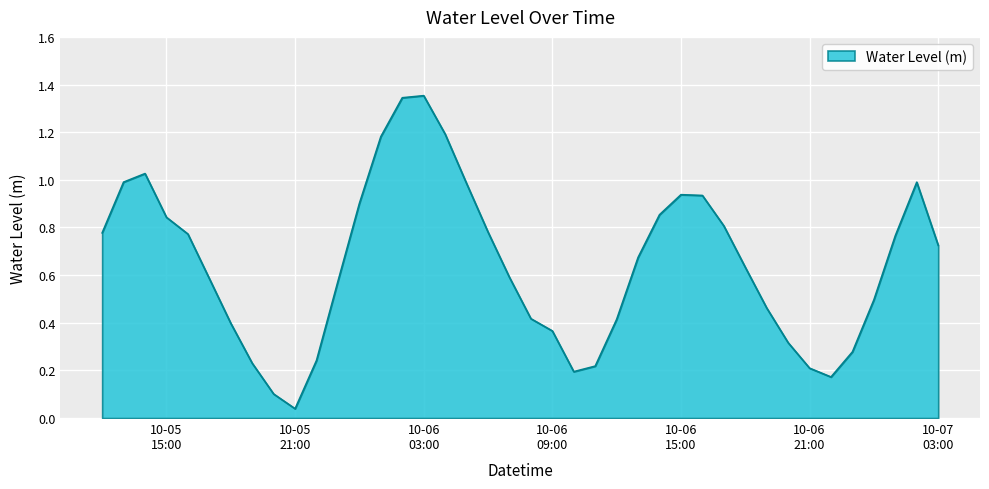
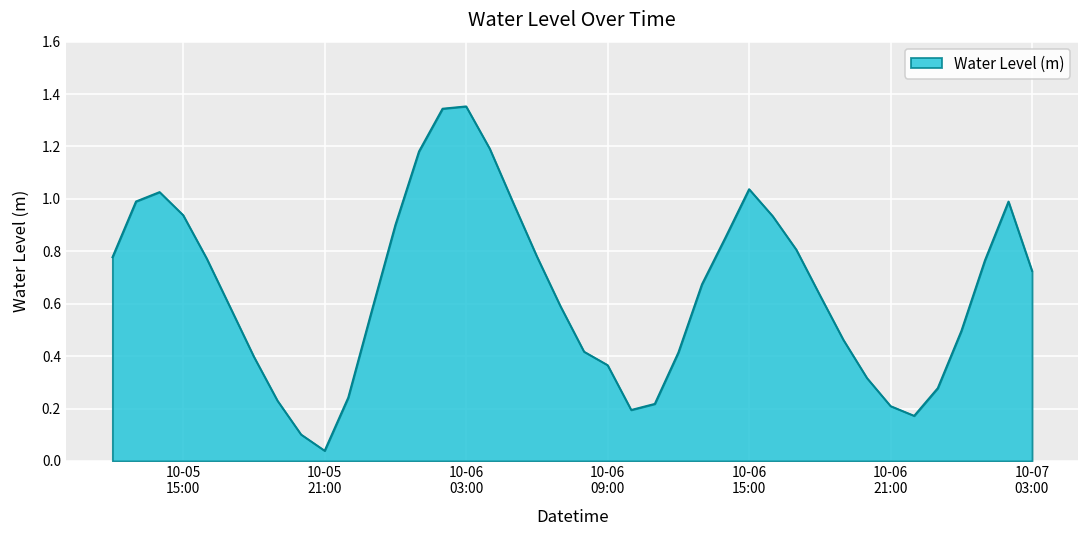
  {
-   "10-05 15:00": 0.84,
+   "10-05 15:00": 0.94,
    "10-05 21:00": 0.04,
    "10-06 03:00": 1.35,
    "10-06 09:00": 0.37,
-   "10-06 15:00": 0.94,
+   "10-06 15:00": 1.04,
    "10-06 21:00": 0.21,
    "10-07 03:00": 0.73
  }
